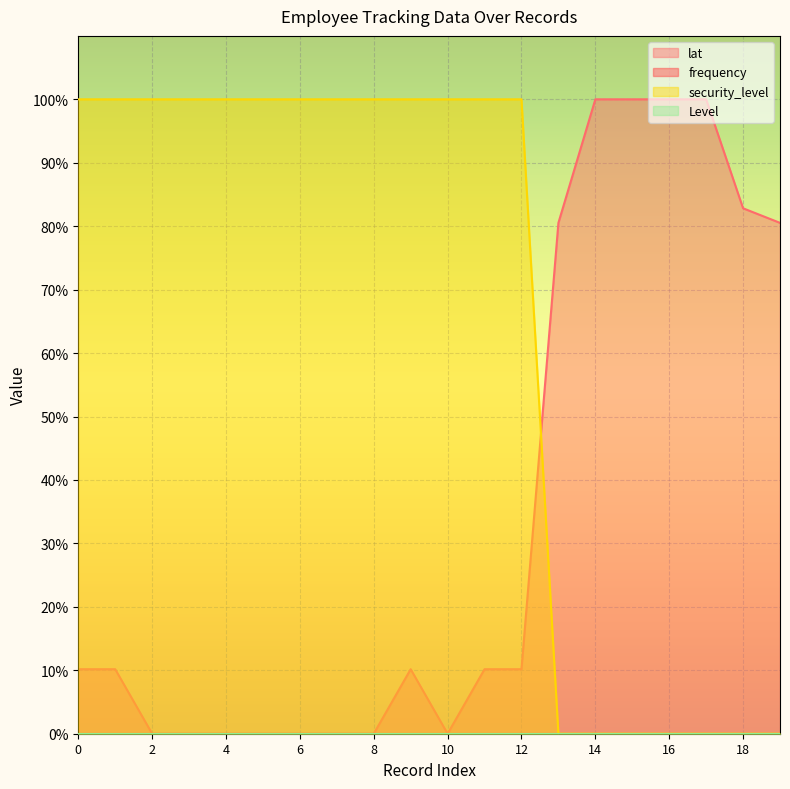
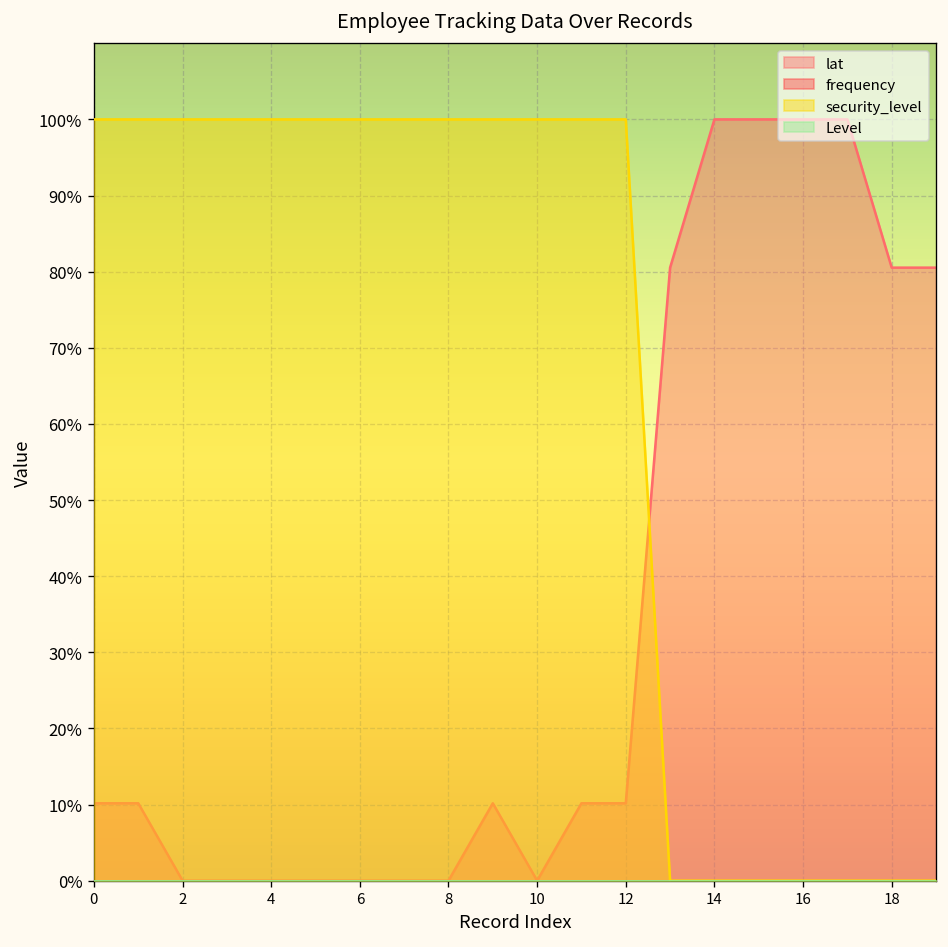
  {
    "lat": {
      "0": "10%",
      "12": "10%",
      "14": "100%",
-     "18": "83%"
+     "18": "81%"
    },
    "Level": {
      "0": "0%",
      "12": "0%"
    },
    "security_level": {
      "0": "100%",
      "2": "100%",
      "4": "100%",
      "6": "100%",
      "8": "100%",
      "10": "100%",
      "12": "100%"
    }
  }
